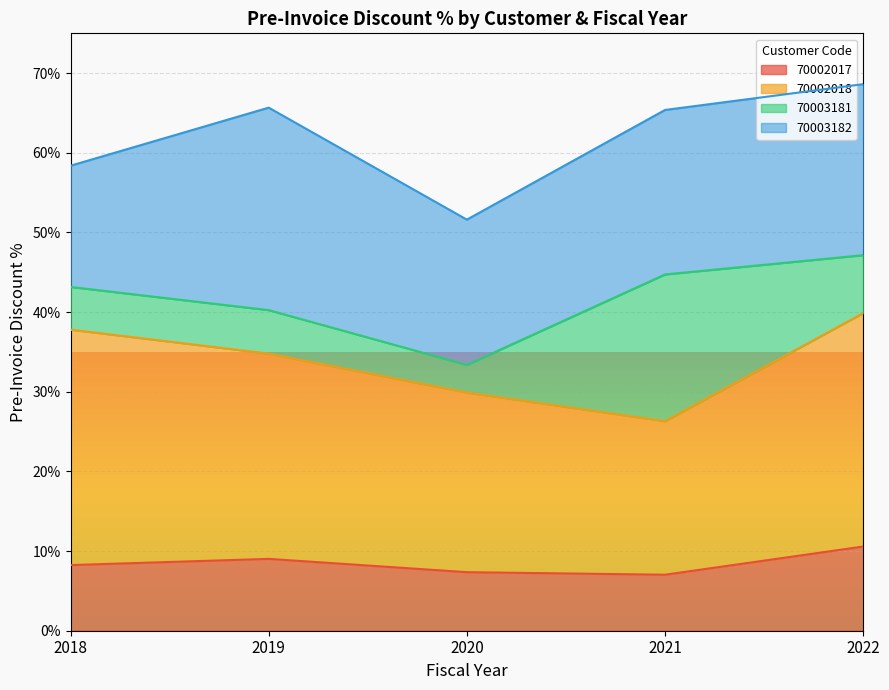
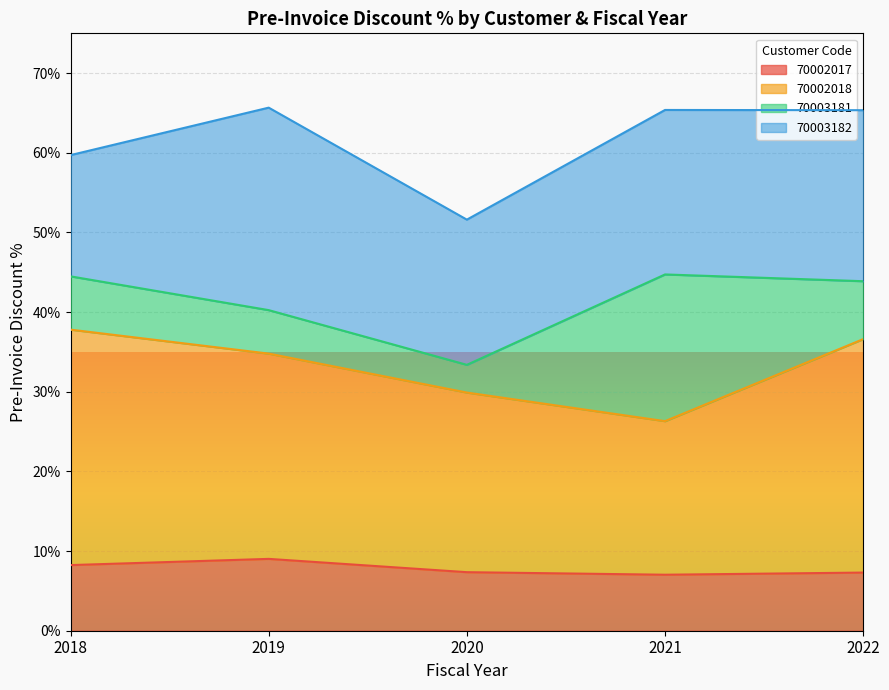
  {
    "70002017": {
      "2018": "8%",
      "2019": "9%",
      "2020": "7%",
      "2021": "7%",
-     "2022": "11%"
+     "2022": "7%"
    },
    "70002018": {
      "2018": "30%",
      "2019": "26%",
      "2020": "23%",
      "2021": "19%",
      "2022": "29%"
    },
    "70003181": {
-     "2018": "5%",
+     "2018": "7%",
      "2019": "5%",
      "2020": "3%",
      "2021": "18%",
      "2022": "7%"
    },
    "70003182": {
      "2018": "15%",
      "2019": "25%",
      "2020": "18%",
      "2021": "21%",
      "2022": "21%"
    }
  }
